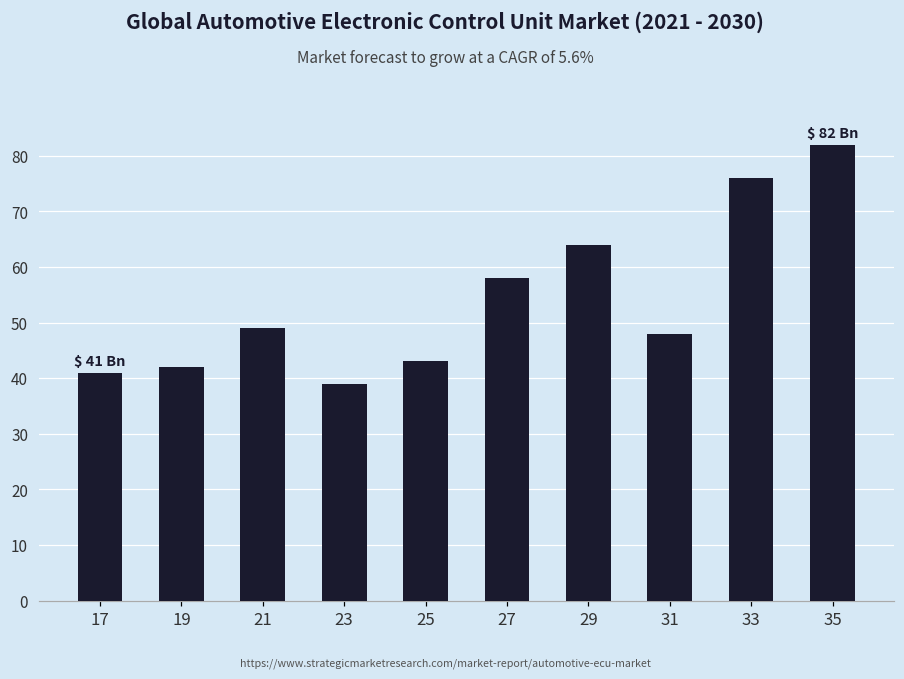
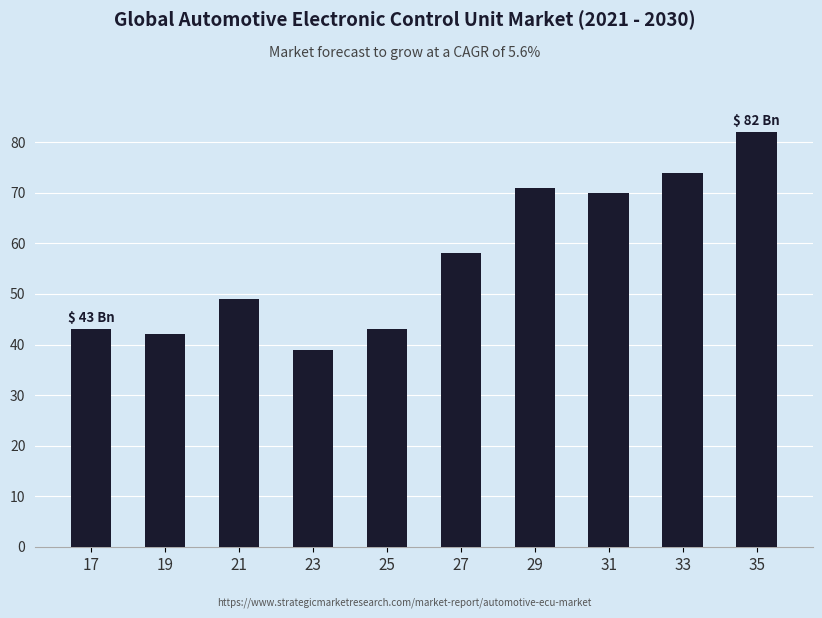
  {
-   "17": 41,
-   "29": 64,
-   "31": 48,
-   "33": 76,
+   "17": 43,
+   "29": 71,
+   "31": 70,
+   "33": 74,
    "35": 82
  }
